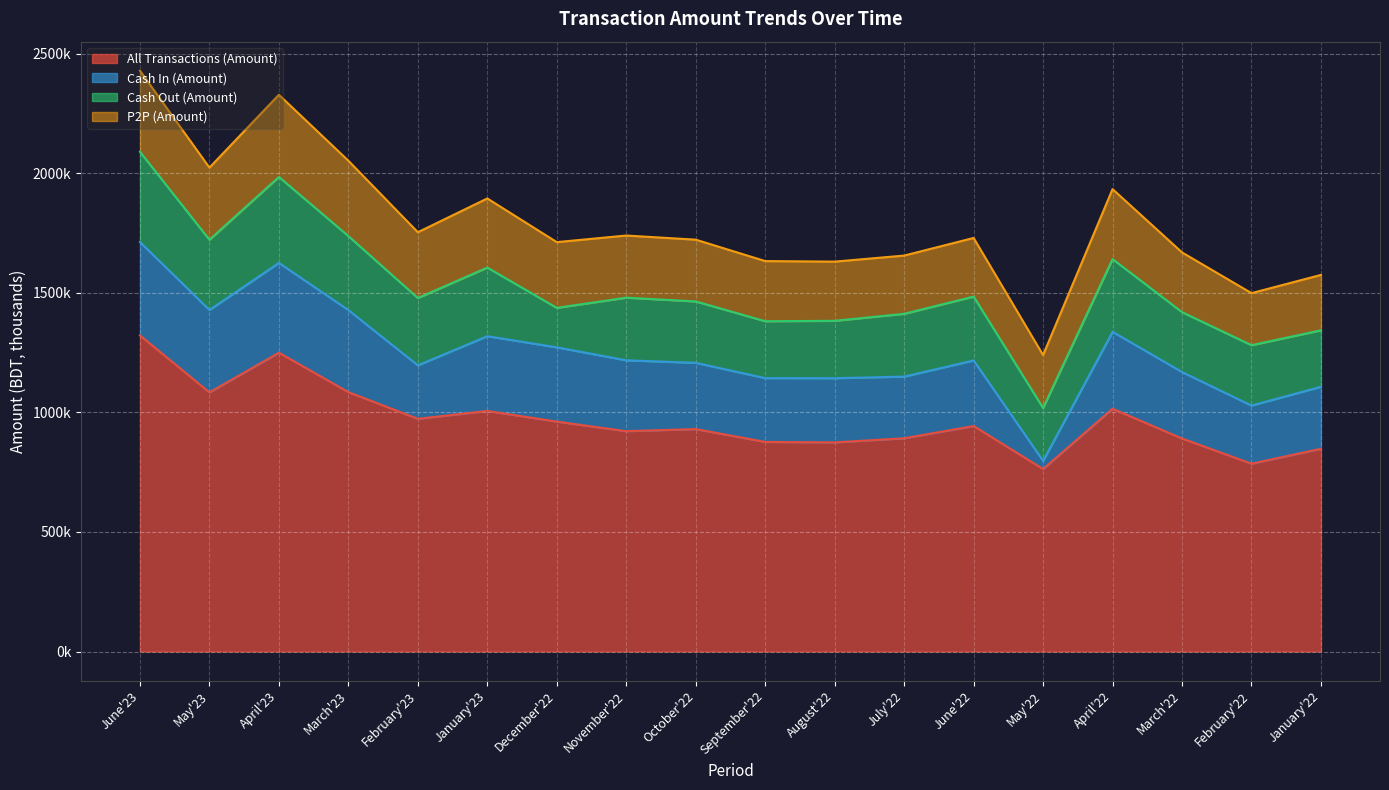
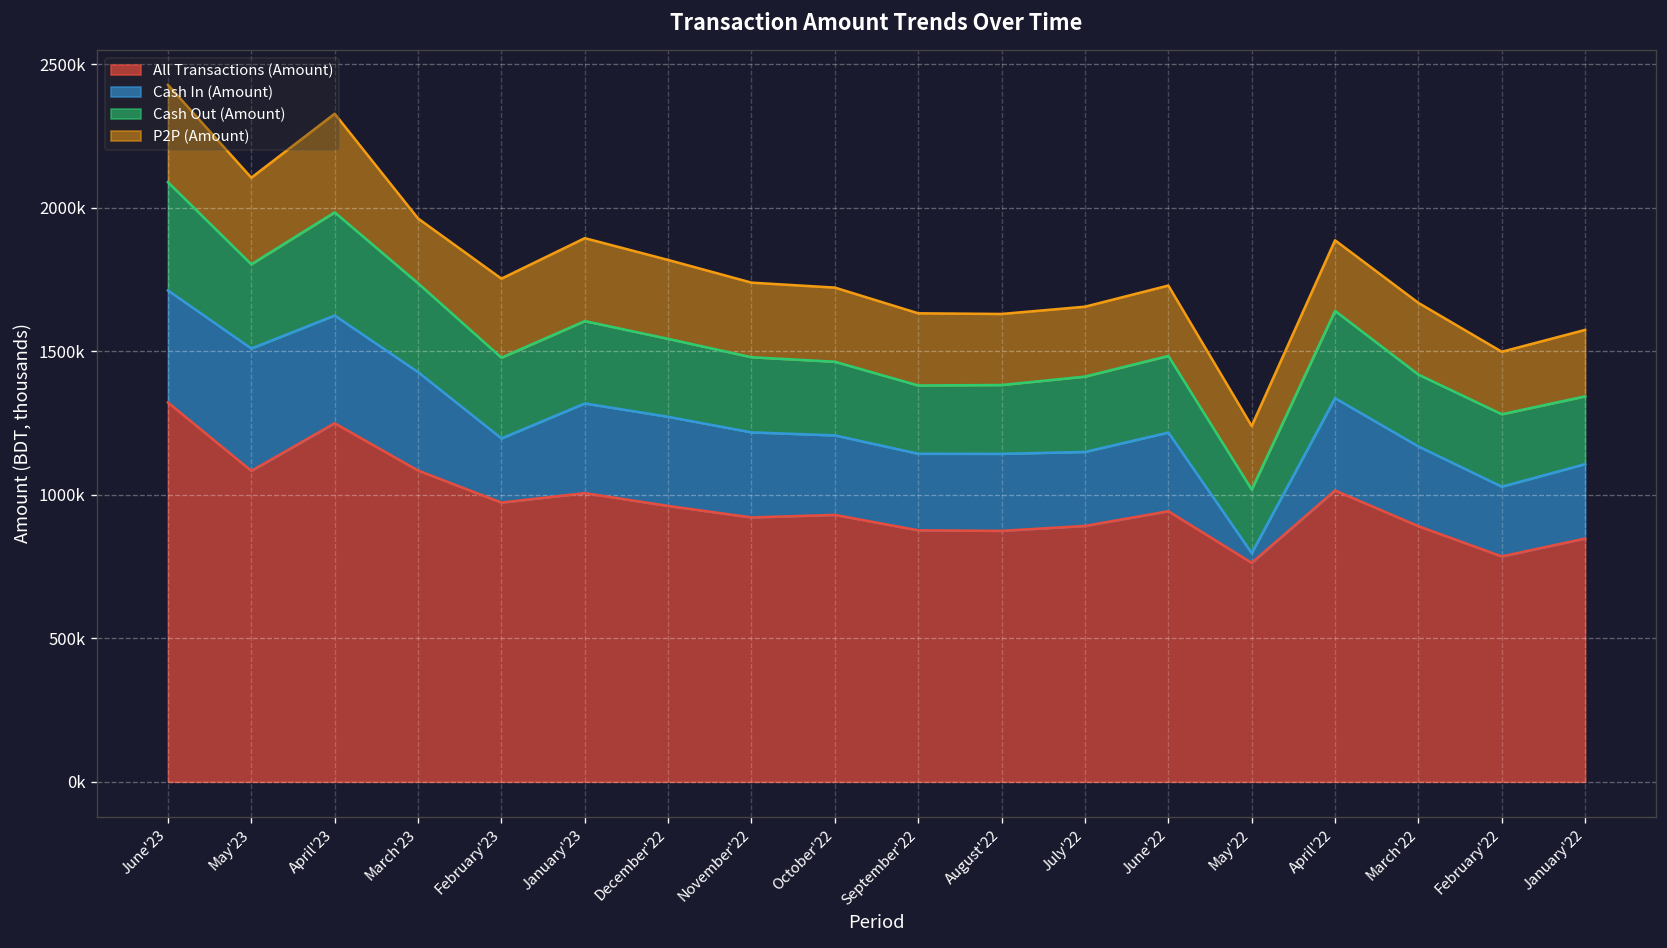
  {
    "All Transactions (Amount)": {
      "June'23": 1320000,
      "May'23": 1080000,
      "April'23": 1250000,
      "March'23": 1080000,
      "February'23": 970000,
      "January'23": 1010000,
      "December'22": 960000,
      "November'22": 920000,
      "October'22": 930000,
      "September'22": 880000,
      "August'22": 870000,
      "July'22": 890000,
      "June'22": 940000,
      "May'22": 760000,
      "April'22": 1020000,
      "March'22": 890000,
      "February'22": 790000,
      "January'22": 850000
    },
    "Cash In (Amount)": {
      "June'23": 390000,
-     "May'23": 340000,
+     "May'23": 430000,
      "April'23": 380000,
      "March'23": 340000,
      "February'23": 220000,
      "January'23": 310000,
      "December'22": 310000,
      "November'22": 300000,
      "October'22": 280000,
      "September'22": 270000,
      "August'22": 270000,
      "July'22": 260000,
      "June'22": 270000,
      "May'22": 30000,
      "April'22": 320000,
      "March'22": 280000,
      "February'22": 240000,
      "January'22": 260000
    },
    "Cash Out (Amount)": {
      "June'23": 380000,
      "May'23": 290000,
      "April'23": 360000,
      "March'23": 310000,
      "February'23": 280000,
      "January'23": 290000,
-     "December'22": 160000,
+     "December'22": 270000,
      "November'22": 260000,
      "October'22": 260000,
      "September'22": 240000,
      "August'22": 240000,
      "July'22": 260000,
      "June'22": 270000,
      "May'22": 220000,
      "April'22": 300000,
      "March'22": 250000,
      "February'22": 250000,
      "January'22": 240000
    },
    "P2P (Amount)": {
      "May'23": 300000,
-     "March'23": 320000,
+     "March'23": 230000,
      "February'23": 280000,
      "January'23": 290000,
      "December'22": 270000,
      "November'22": 260000,
      "October'22": 260000,
      "September'22": 250000,
      "August'22": 250000,
      "July'22": 240000,
      "June'22": 250000,
      "May'22": 220000,
-     "April'22": 290000,
+     "April'22": 250000,
      "March'22": 250000,
      "February'22": 220000,
      "January'22": 230000
    }
  }
